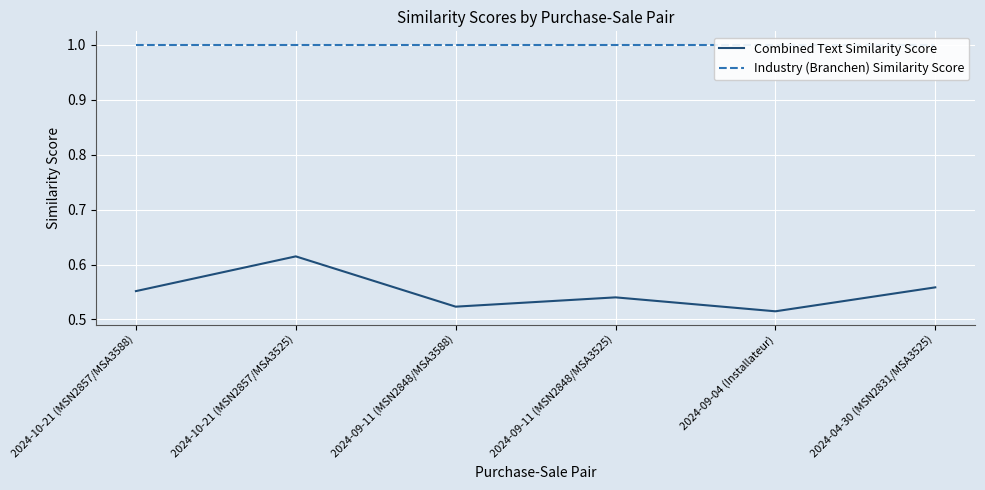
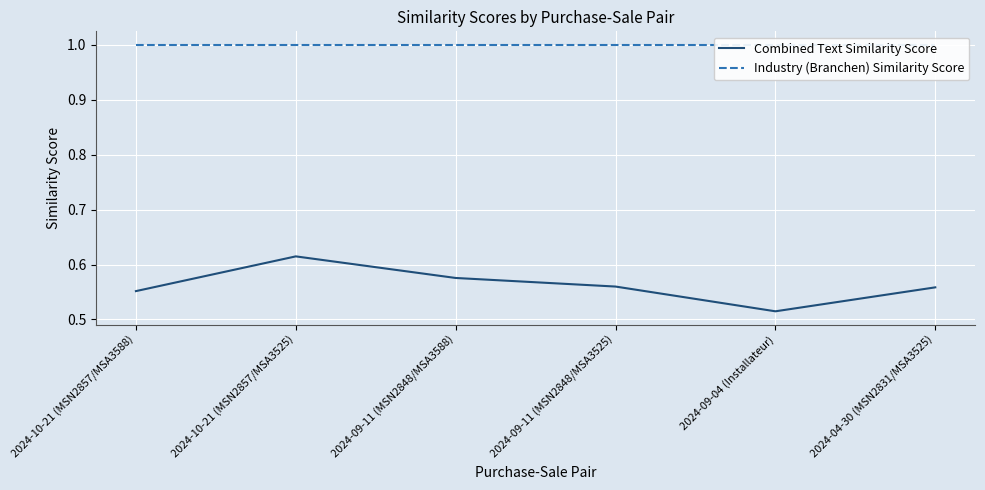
  {
    "Combined Text Similarity Score": {
      "2024-10-21 (MSN2857/MSA3588)": 0.55,
      "2024-10-21 (MSN2857/MSA3525)": 0.61,
-     "2024-09-11 (MSN2848/MSA3588)": 0.52,
-     "2024-09-11 (MSN2848/MSA3525)": 0.54,
+     "2024-09-11 (MSN2848/MSA3588)": 0.58,
+     "2024-09-11 (MSN2848/MSA3525)": 0.56,
      "2024-09-04 (Installateur)": 0.51,
      "2024-04-30 (MSN2831/MSA3525)": 0.56
    },
    "Industry (Branchen) Similarity Score": {
      "2024-10-21 (MSN2857/MSA3588)": 1.00,
      "2024-10-21 (MSN2857/MSA3525)": 1.00,
      "2024-09-11 (MSN2848/MSA3588)": 1.00,
      "2024-09-11 (MSN2848/MSA3525)": 1.00
    }
  }
